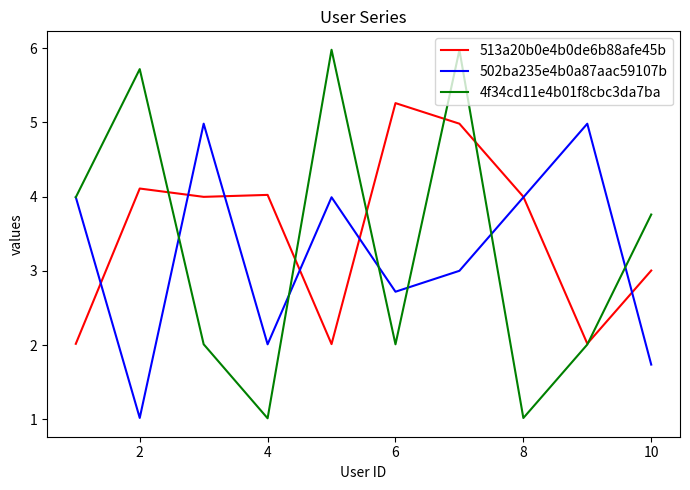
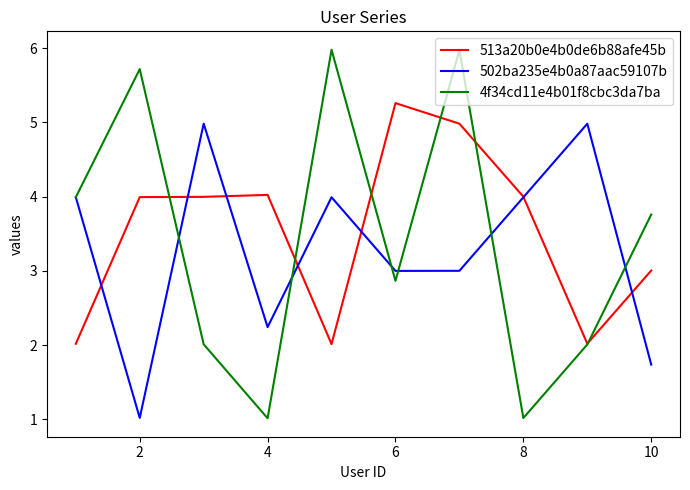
  {
    "513a20b0e4b0de6b88afe45b": {
-     "2": 4.1,
+     "2": 4.0,
      "4": 4.0,
      "6": 5.3,
      "10": 3.0
    },
    "502ba235e4b0a87aac59107b": {
      "2": 1.0,
-     "4": 2.0,
-     "6": 2.7,
+     "4": 2.2,
+     "6": 3.0,
      "10": 1.7
    },
    "4f34cd11e4b01f8cbc3da7ba": {
      "2": 5.7,
      "4": 1.0,
-     "6": 2.0,
+     "6": 2.9,
      "8": 1.0,
      "10": 3.8
    }
  }
